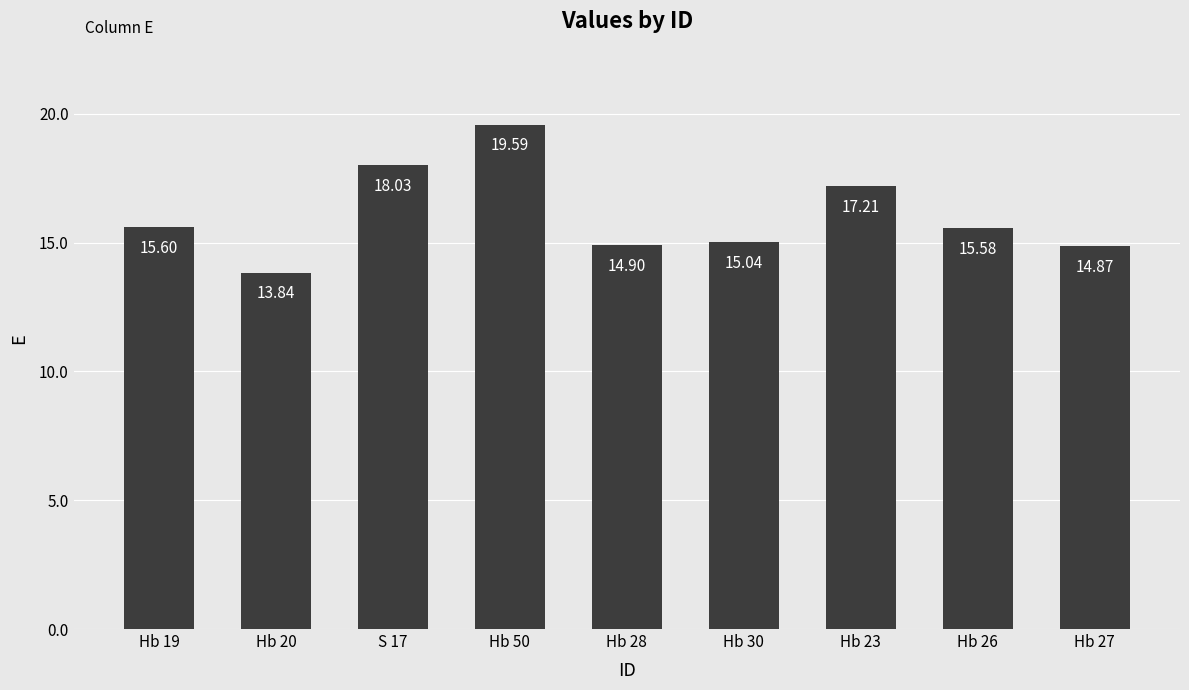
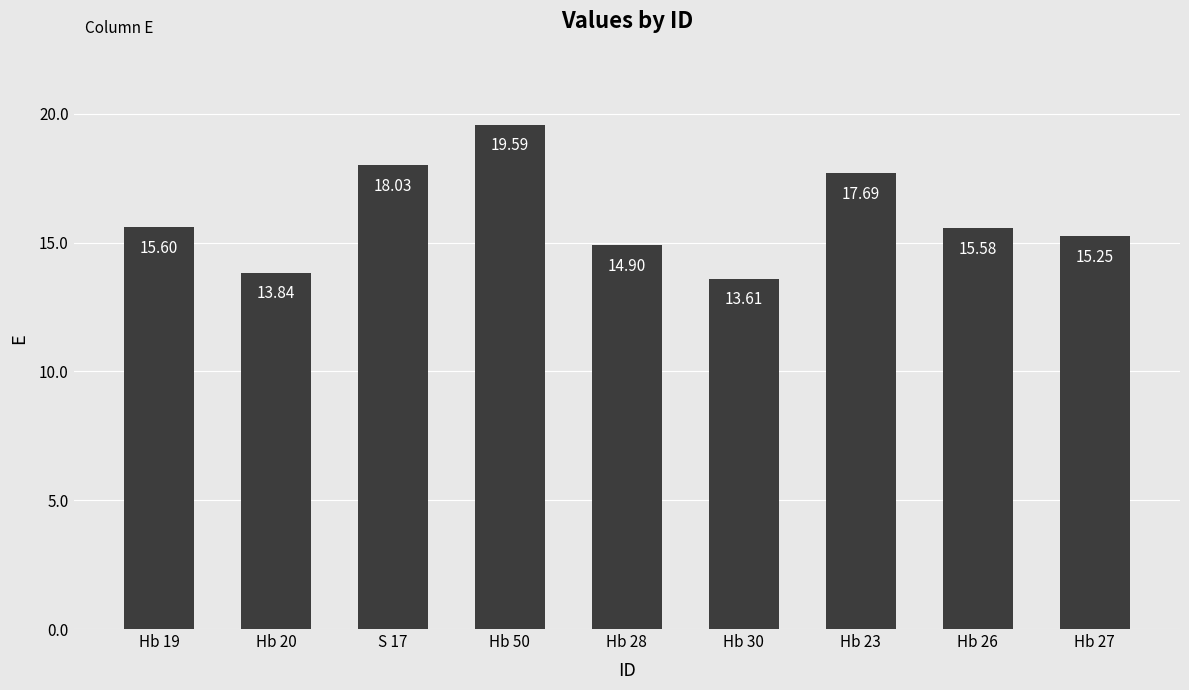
  {
    "Hb 19": 15.60,
    "Hb 20": 13.84,
    "S 17": 18.03,
    "Hb 50": 19.59,
    "Hb 28": 14.90,
-   "Hb 30": 15.04,
-   "Hb 23": 17.21,
+   "Hb 30": 13.61,
+   "Hb 23": 17.69,
    "Hb 26": 15.58,
-   "Hb 27": 14.87
+   "Hb 27": 15.25
  }
